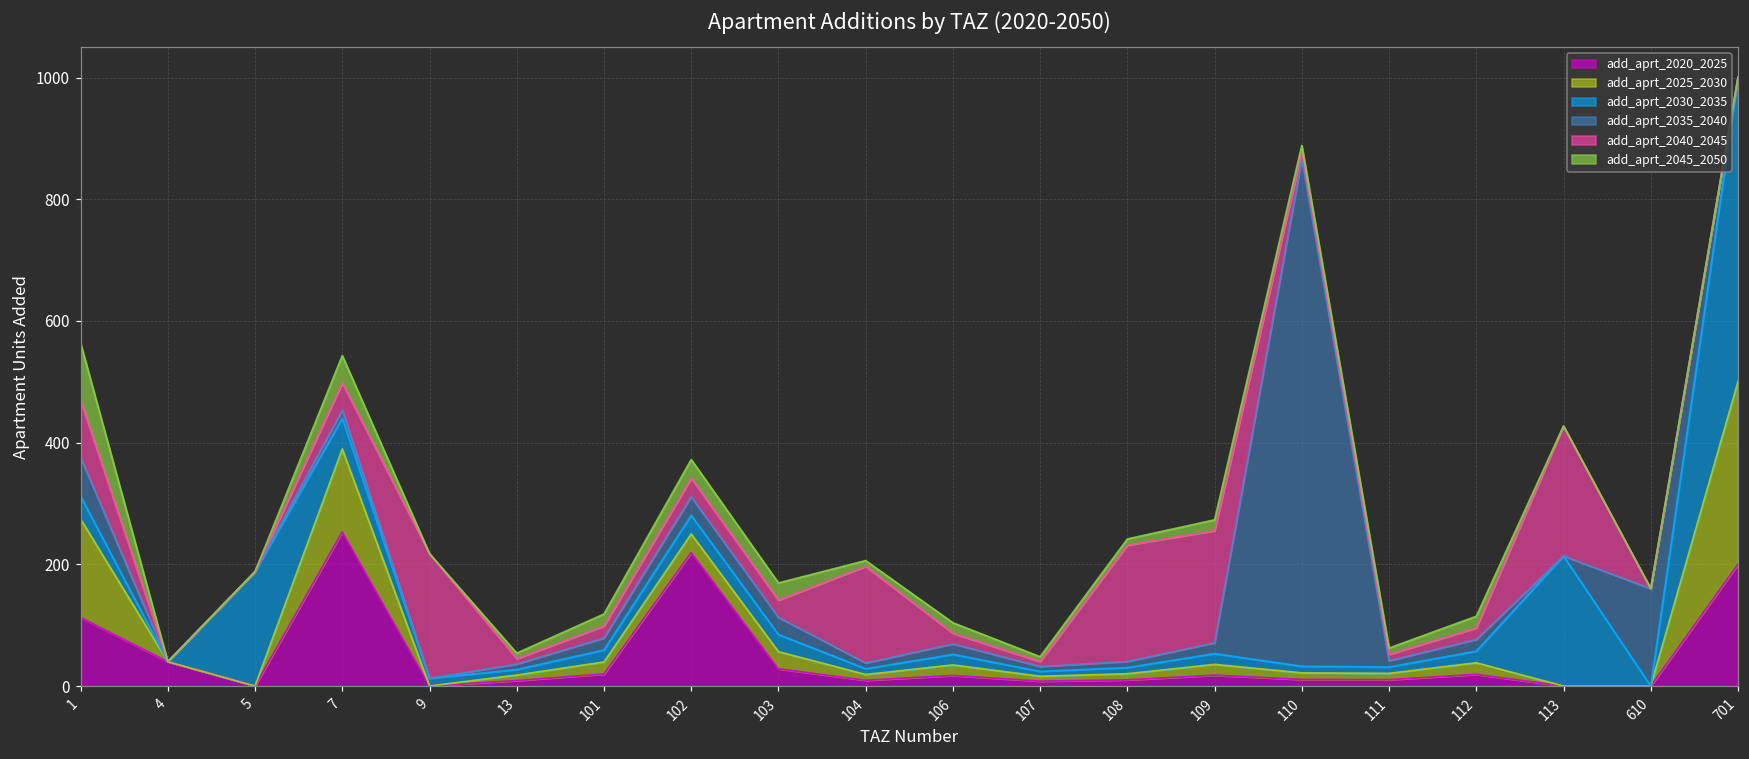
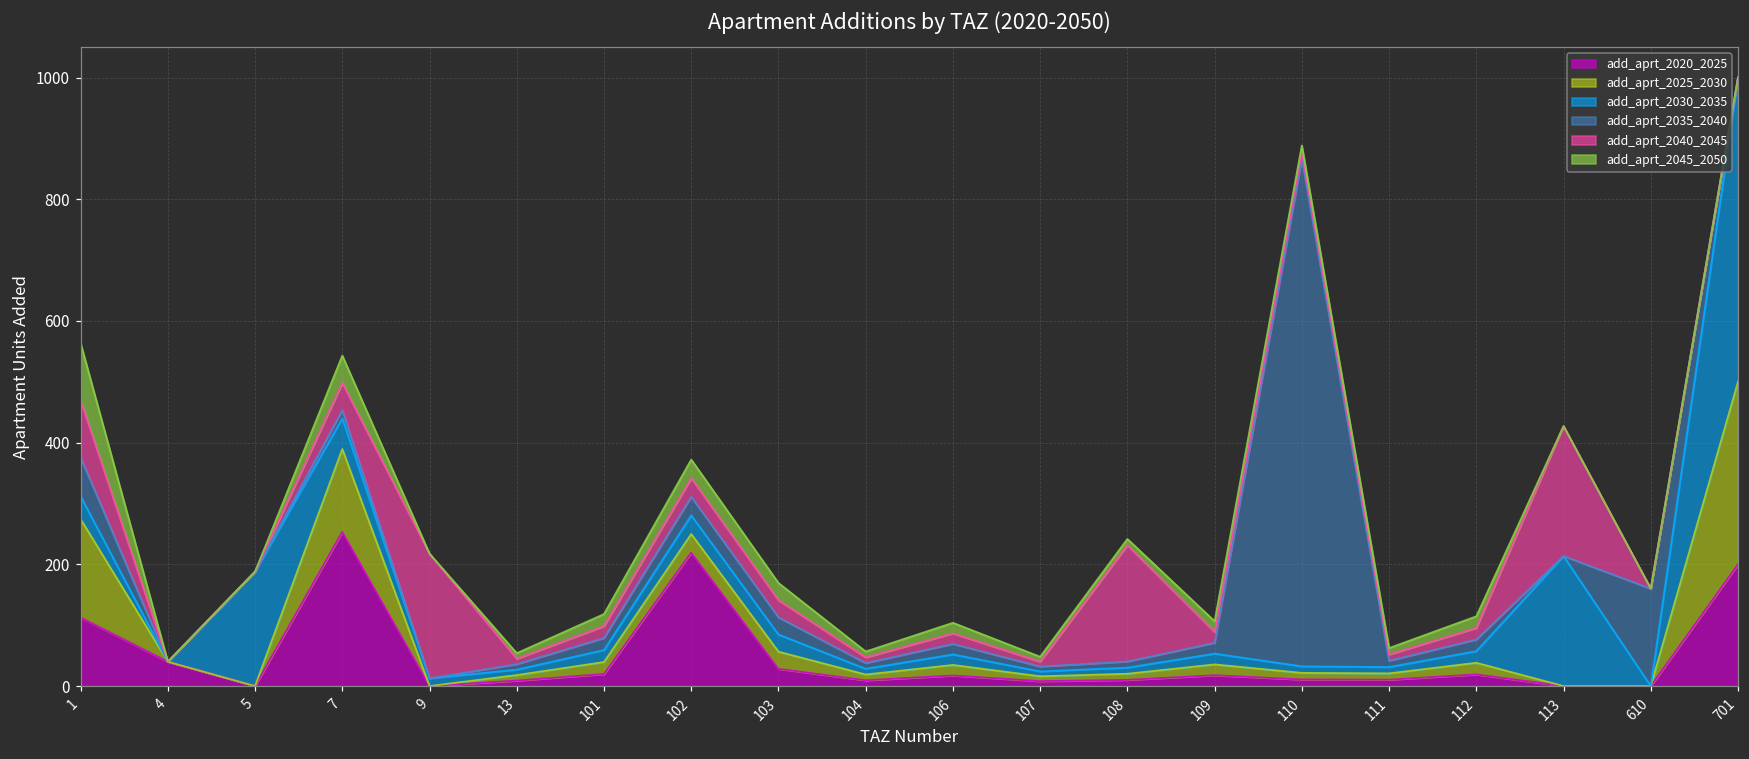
  {
    "add_aprt_2020_2025": {
      "1": 110,
      "7": 250,
      "13": 10,
      "101": 20,
      "102": 220,
      "103": 30,
      "104": 10,
      "106": 20,
      "107": 10,
      "108": 10,
      "109": 20,
      "110": 10,
      "111": 10,
      "112": 20,
      "701": 200
    },
    "add_aprt_2030_2035": {
      "1": 40,
      "7": 50,
      "13": 10,
      "101": 20,
      "102": 30,
      "103": 30,
      "104": 10,
      "106": 20,
      "107": 10,
      "108": 10,
      "109": 20,
      "110": 10,
      "111": 10,
      "112": 20
    },
    "add_aprt_2035_2040": {
      "1": 60,
      "7": 10,
      "13": 10,
      "101": 20,
      "102": 30,
      "103": 30,
      "104": 10,
      "106": 20,
      "107": 10,
      "108": 10,
      "109": 20,
      "110": 830,
      "111": 10,
      "112": 20
    },
    "add_aprt_2040_2045": {
      "1": 90,
      "7": 40,
      "13": 10,
      "101": 20,
      "102": 30,
      "103": 30,
-     "104": 160,
+     "104": 10,
      "106": 20,
      "107": 10,
      "108": 190,
-     "109": 180,
+     "109": 20,
      "110": 10,
      "111": 10,
      "112": 20
    }
  }
